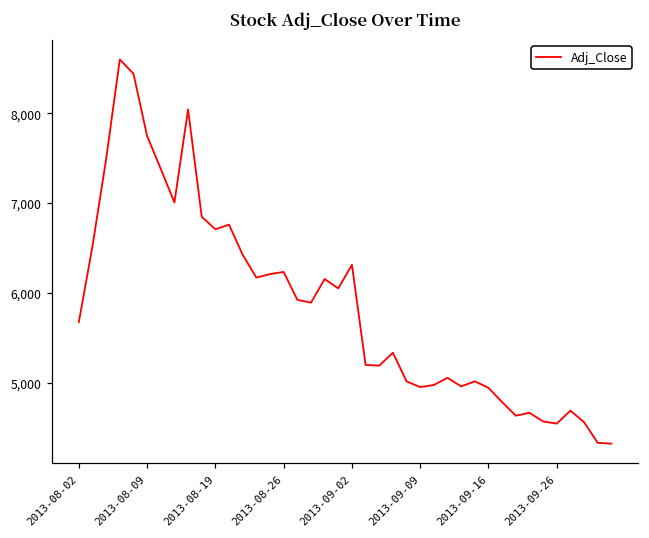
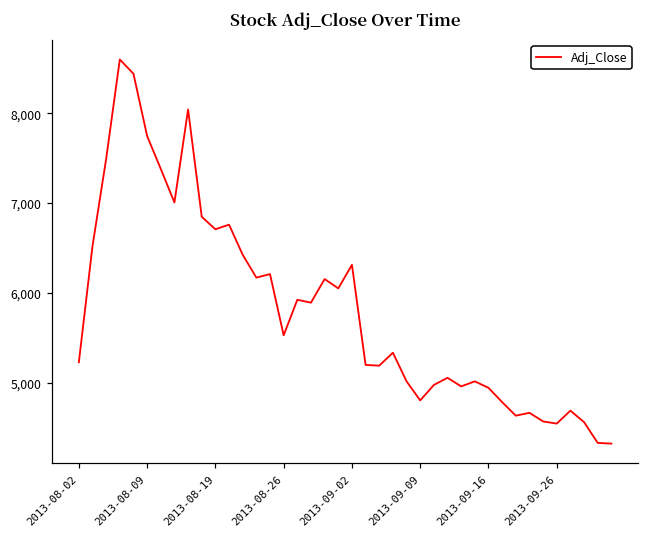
  {
-   "2013-08-02": "5,700",
+   "2013-08-02": "5,200",
    "2013-08-09": "7,700",
    "2013-08-19": "6,700",
-   "2013-08-26": "6,200",
+   "2013-08-26": "5,500",
    "2013-09-02": "6,300",
-   "2013-09-09": "5,000",
+   "2013-09-09": "4,800",
    "2013-09-16": "4,900",
    "2013-09-26": "4,500"
  }
